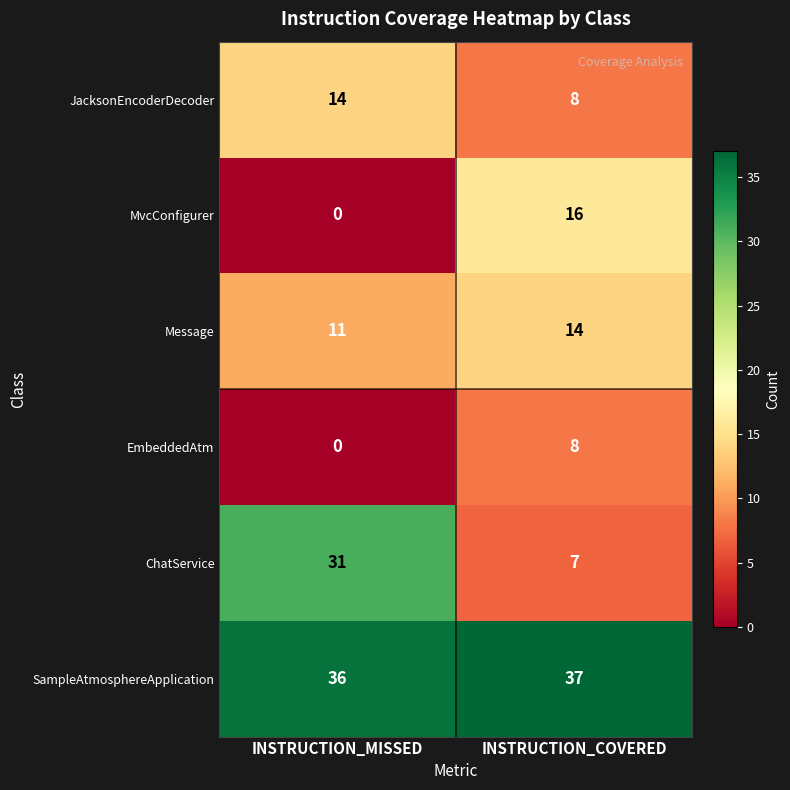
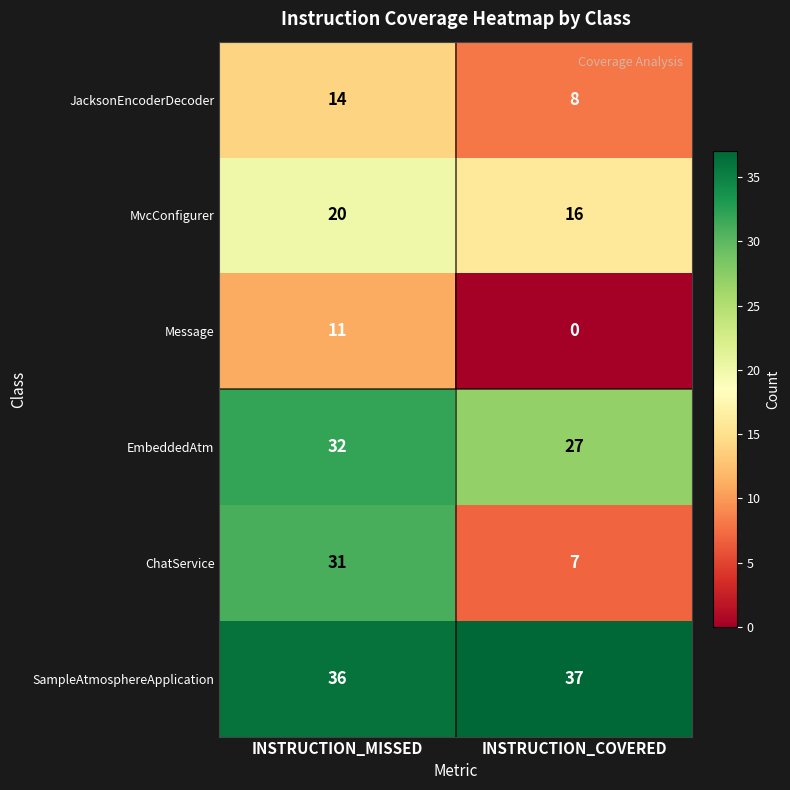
  {
    "JacksonEncoderDecoder": {
      "INSTRUCTION_MISSED": 14
    },
    "MvcConfigurer": {
-     "INSTRUCTION_MISSED": 0,
+     "INSTRUCTION_MISSED": 20,
      "INSTRUCTION_COVERED": 16
    },
    "Message": {
      "INSTRUCTION_MISSED": 11,
-     "INSTRUCTION_COVERED": 14
+     "INSTRUCTION_COVERED": 0
    },
    "EmbeddedAtm": {
-     "INSTRUCTION_MISSED": 0,
-     "INSTRUCTION_COVERED": 8
+     "INSTRUCTION_MISSED": 32,
+     "INSTRUCTION_COVERED": 27
    },
    "ChatService": {
      "INSTRUCTION_MISSED": 31,
      "INSTRUCTION_COVERED": 7
    },
    "SampleAtmosphereApplication": {
      "INSTRUCTION_MISSED": 36,
      "INSTRUCTION_COVERED": 37
    }
  }
